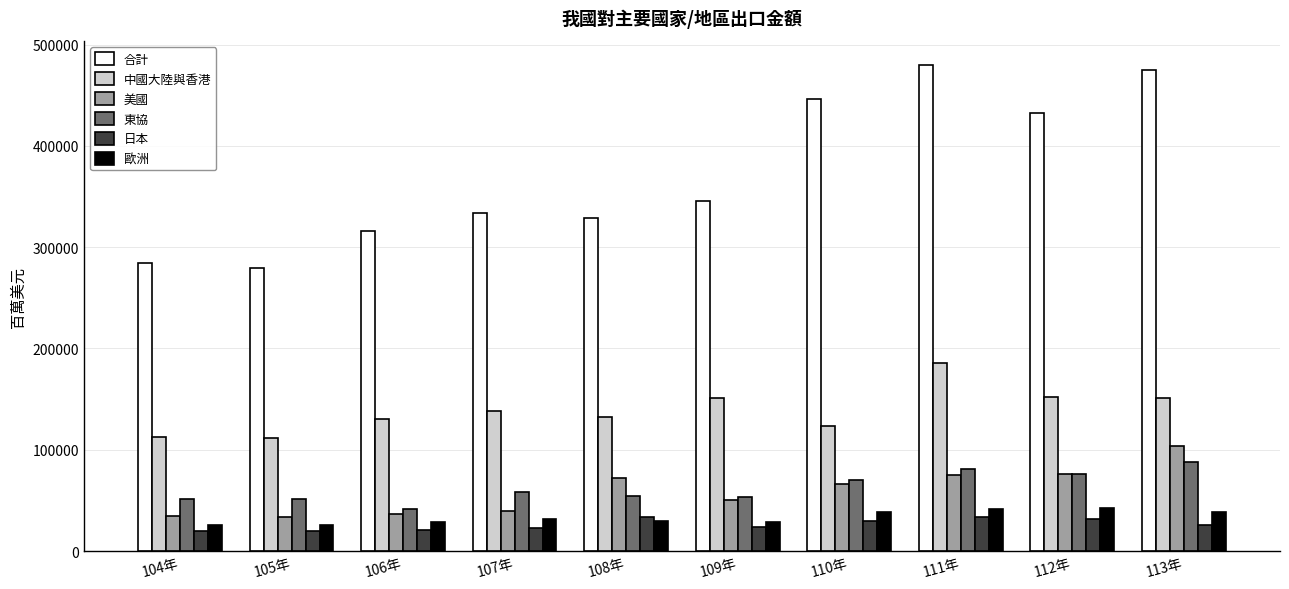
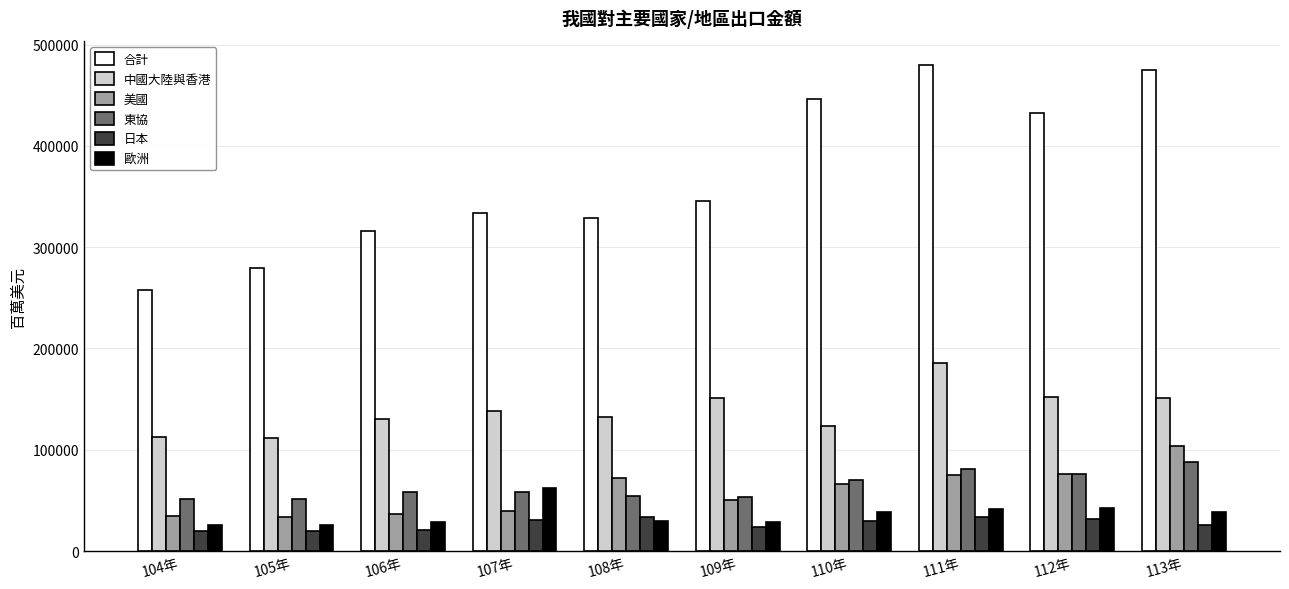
  {
    "合計": {
-     "104年": 284000,
+     "104年": 258000,
      "105年": 279000,
      "106年": 315000,
      "107年": 334000,
      "108年": 329000,
      "109年": 345000,
      "110年": 446000,
      "111年": 479000,
      "112年": 432000,
      "113年": 475000
    },
    "中國大陸與香港": {
      "104年": 112000,
      "105年": 112000,
      "106年": 130000,
      "107年": 138000,
      "108年": 132000,
      "109年": 151000,
      "110年": 124000,
      "111年": 186000,
      "112年": 152000,
      "113年": 151000
    },
    "美國": {
      "104年": 34000,
      "105年": 33000,
      "106年": 37000,
      "107年": 39000,
      "108年": 72000,
      "109年": 51000,
      "110年": 66000,
      "111年": 75000,
      "112年": 76000,
      "113年": 103000
    },
    "東協": {
      "104年": 52000,
      "105年": 51000,
-     "106年": 42000,
+     "106年": 59000,
      "107年": 58000,
      "108年": 54000,
      "109年": 53000,
      "110年": 70000,
      "111年": 81000,
      "112年": 76000,
      "113年": 88000
    },
    "日本": {
      "104年": 20000,
      "105年": 19000,
      "106年": 21000,
-     "107年": 23000,
+     "107年": 31000,
      "108年": 33000,
      "109年": 23000,
      "110年": 29000,
      "111年": 34000,
      "112年": 31000,
      "113年": 26000
    },
    "歐洲": {
      "104年": 26000,
      "105年": 26000,
      "106年": 29000,
-     "107年": 31000,
+     "107年": 62000,
      "108年": 30000,
      "109年": 28000,
      "110年": 38000,
      "111年": 41000,
      "112年": 42000,
      "113年": 39000
    }
  }
